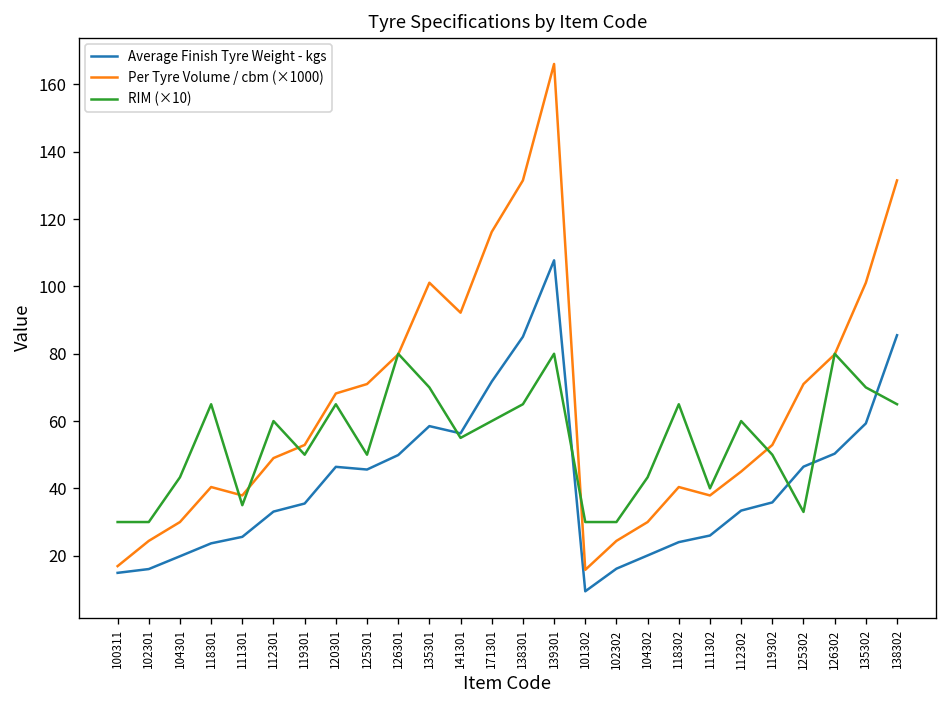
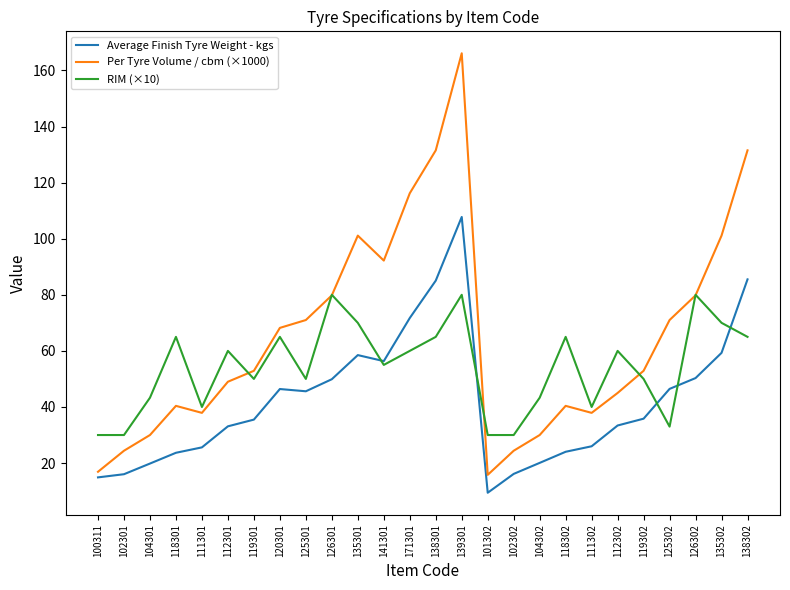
  {
    "Average Finish Tyre Weight - kgs": {
      "100311": 15,
      "102301": 16,
      "104301": 20,
      "118301": 24,
      "111301": 26,
      "112301": 33,
      "119301": 36,
      "120301": 46,
      "125301": 46,
      "126301": 50,
      "135301": 59,
      "141301": 56,
      "171301": 72,
      "138301": 85,
      "139301": 108,
      "101302": 9,
      "102302": 16,
      "104302": 20,
      "118302": 24,
      "111302": 26,
      "112302": 33,
      "119302": 36,
      "125302": 46,
      "126302": 50,
      "135302": 59,
      "138302": 86
    },
    "Per Tyre Volume / cbm (×1000)": {
      "100311": 17,
      "102301": 24,
      "104301": 30,
      "118301": 40,
      "111301": 38,
      "112301": 49,
      "119301": 53,
      "120301": 68,
      "125301": 71,
      "135301": 101,
      "141301": 92,
      "171301": 116,
      "138301": 132,
      "139301": 166,
      "101302": 16,
      "102302": 24,
      "104302": 30,
      "118302": 40,
      "111302": 38,
      "112302": 45,
      "119302": 53,
      "125302": 71,
      "135302": 101,
      "138302": 132
    },
    "RIM (×10)": {
      "100311": 30,
      "102301": 30,
      "104301": 43,
      "118301": 65,
-     "111301": 35,
+     "111301": 40,
      "112301": 60,
      "119301": 50,
      "120301": 65,
      "125301": 50,
      "135301": 70,
      "141301": 55,
      "171301": 60,
      "138301": 65,
      "139301": 80,
      "101302": 30,
      "102302": 30,
      "104302": 43,
      "118302": 65,
      "111302": 40,
      "112302": 60,
      "119302": 50,
      "125302": 33,
      "135302": 70,
      "138302": 65
    }
  }
